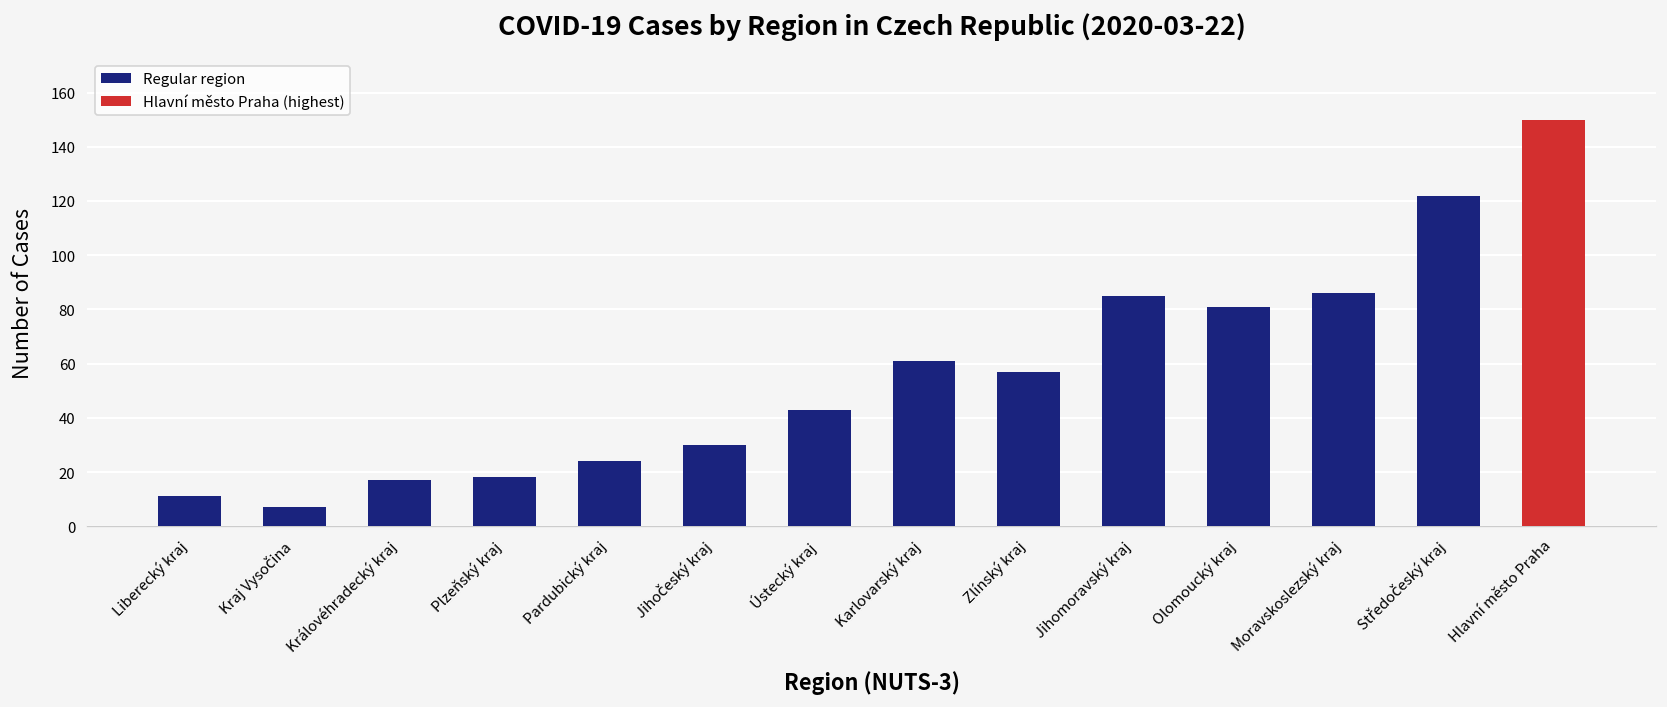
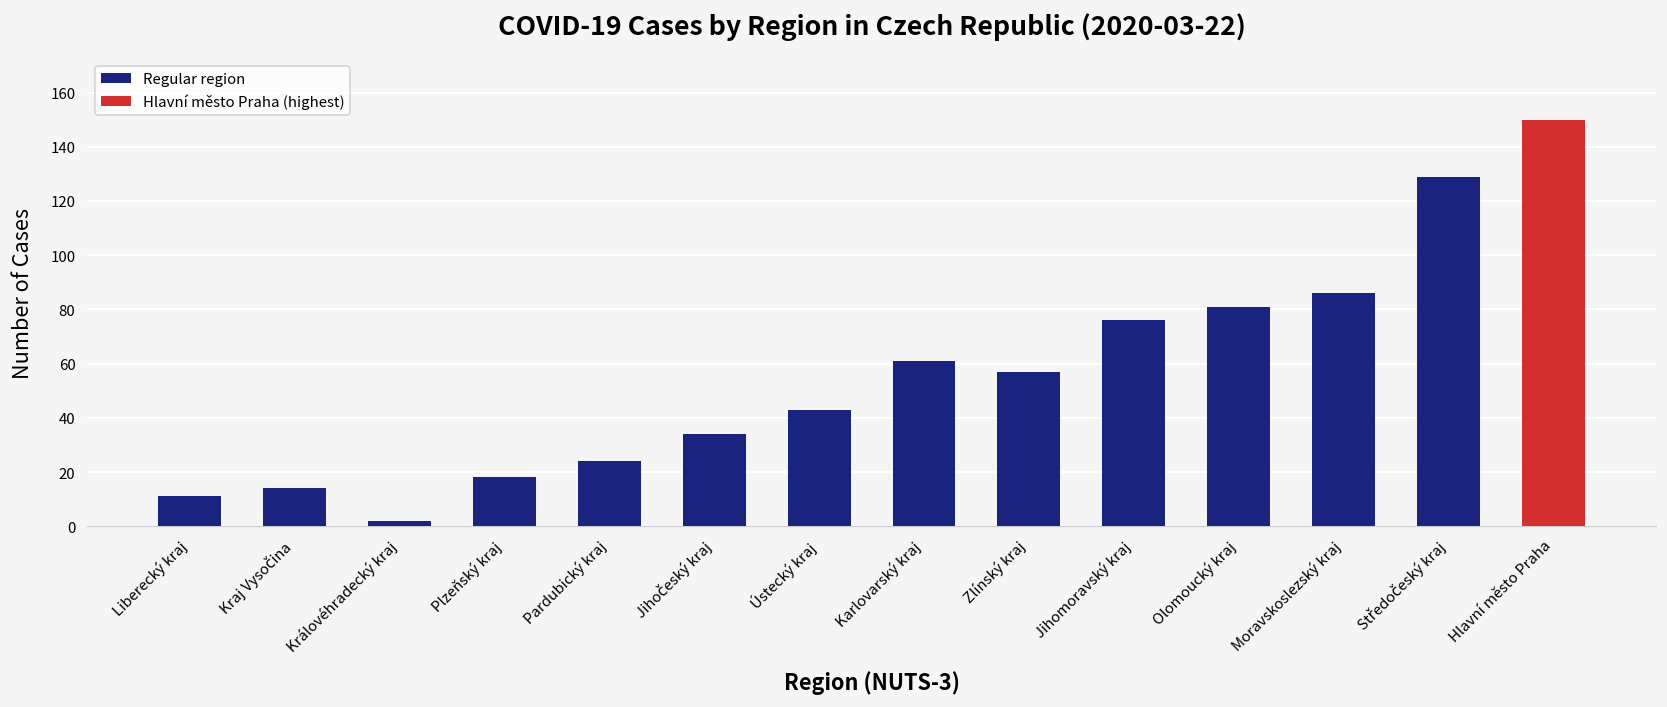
  {
    "Liberecký kraj": 11,
-   "Kraj Vysočina": 7,
-   "Královéhradecký kraj": 17,
+   "Kraj Vysočina": 14,
+   "Královéhradecký kraj": 2,
    "Plzeňský kraj": 18,
    "Pardubický kraj": 24,
-   "Jihočeský kraj": 30,
+   "Jihočeský kraj": 34,
    "Ústecký kraj": 43,
    "Karlovarský kraj": 61,
    "Zlínský kraj": 57,
-   "Jihomoravský kraj": 85,
+   "Jihomoravský kraj": 76,
    "Olomoucký kraj": 81,
    "Moravskoslezský kraj": 86,
-   "Středočeský kraj": 122,
+   "Středočeský kraj": 129,
    "Hlavní město Praha": 150
  }
